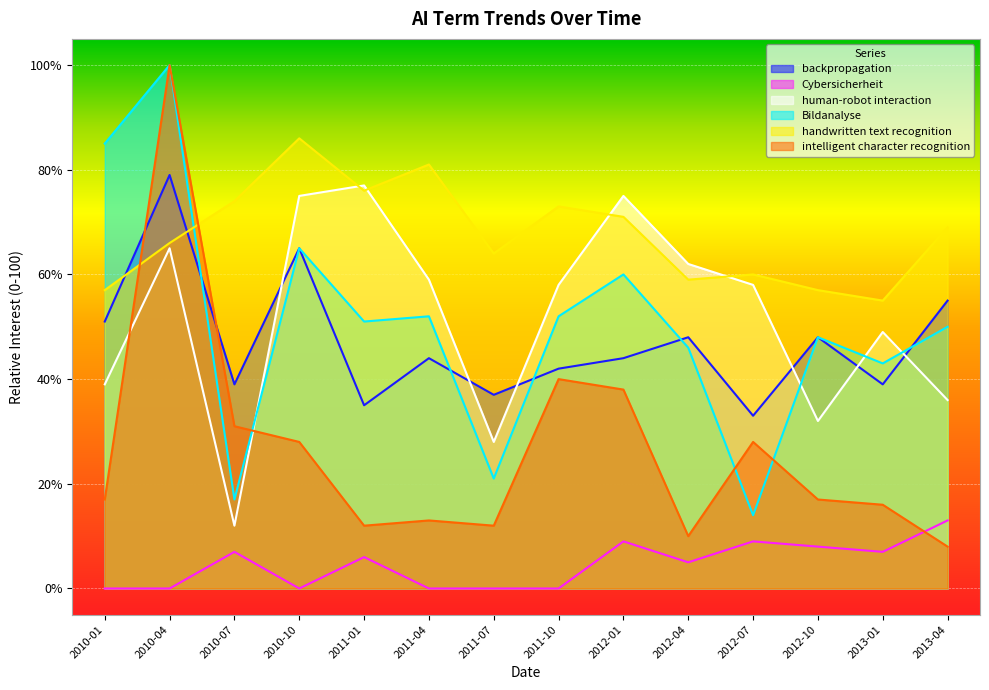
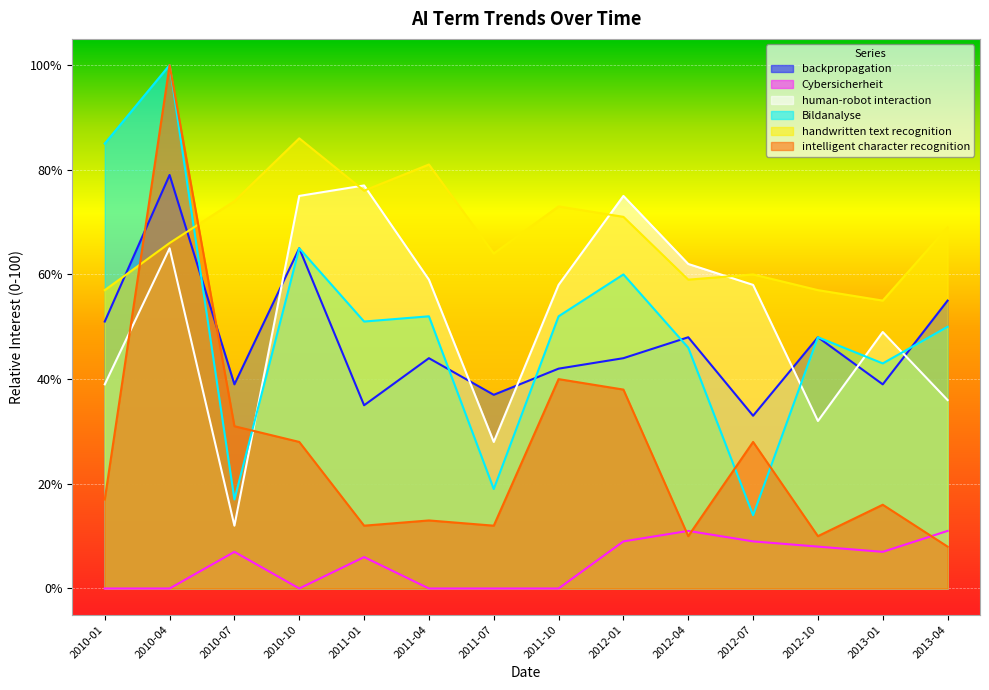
  {
    "backpropagation": {
      "2010-01": "51%",
      "2010-04": "79%",
      "2010-07": "39%",
      "2011-01": "35%",
      "2011-04": "44%",
      "2011-07": "37%",
      "2011-10": "42%",
      "2012-01": "44%",
      "2012-04": "48%",
      "2012-07": "33%",
      "2013-01": "39%",
      "2013-04": "55%"
    },
    "Cybersicherheit": {
      "2010-01": "0%",
      "2010-04": "0%",
      "2010-07": "7%",
      "2010-10": "0%",
      "2011-01": "6%",
      "2011-04": "0%",
      "2011-07": "0%",
      "2011-10": "0%",
      "2012-01": "9%",
-     "2012-04": "5%",
+     "2012-04": "11%",
      "2012-07": "9%",
      "2012-10": "8%",
      "2013-01": "7%",
-     "2013-04": "13%"
+     "2013-04": "11%"
    },
    "human-robot interaction": {
      "2010-01": "39%",
      "2010-04": "65%",
      "2010-07": "12%",
      "2010-10": "75%",
      "2011-01": "77%",
      "2011-04": "59%",
      "2011-07": "28%",
      "2011-10": "58%",
      "2012-01": "75%",
      "2012-04": "62%",
      "2012-07": "58%",
      "2012-10": "32%",
      "2013-01": "49%",
      "2013-04": "36%"
    },
    "Bildanalyse": {
      "2010-01": "85%",
      "2010-07": "17%",
      "2011-01": "51%",
      "2011-04": "52%",
-     "2011-07": "21%",
+     "2011-07": "19%",
      "2011-10": "52%",
      "2012-01": "60%",
      "2012-04": "46%",
      "2012-07": "14%",
      "2013-01": "43%",
      "2013-04": "50%"
    },
    "handwritten text recognition": {
      "2010-01": "57%",
      "2010-04": "66%",
      "2010-07": "74%",
      "2010-10": "86%",
      "2011-01": "76%",
      "2011-04": "81%",
      "2011-07": "64%",
      "2011-10": "73%",
      "2012-01": "71%",
      "2012-04": "59%",
      "2012-07": "60%",
      "2012-10": "57%",
      "2013-01": "55%",
      "2013-04": "69%"
    },
    "intelligent character recognition": {
      "2010-01": "17%",
      "2010-07": "31%",
      "2010-10": "28%",
      "2011-01": "12%",
      "2011-04": "13%",
      "2011-07": "12%",
      "2011-10": "40%",
      "2012-01": "38%",
      "2012-04": "10%",
      "2012-07": "28%",
-     "2012-10": "17%",
+     "2012-10": "10%",
      "2013-01": "16%",
      "2013-04": "8%"
    }
  }
